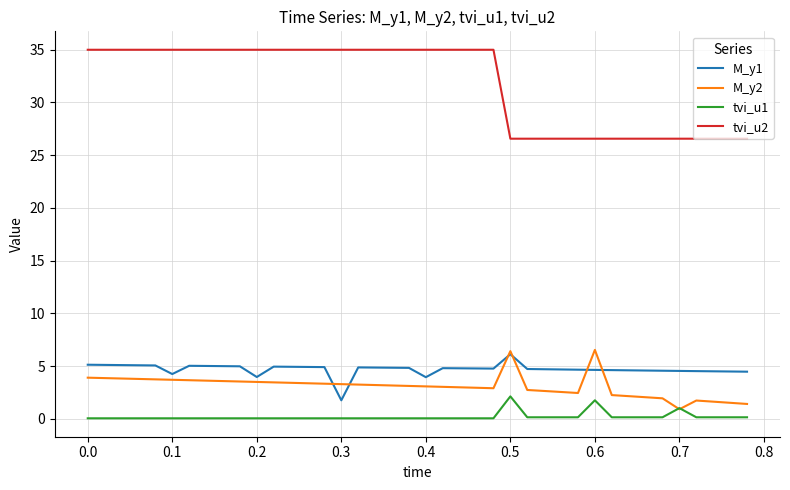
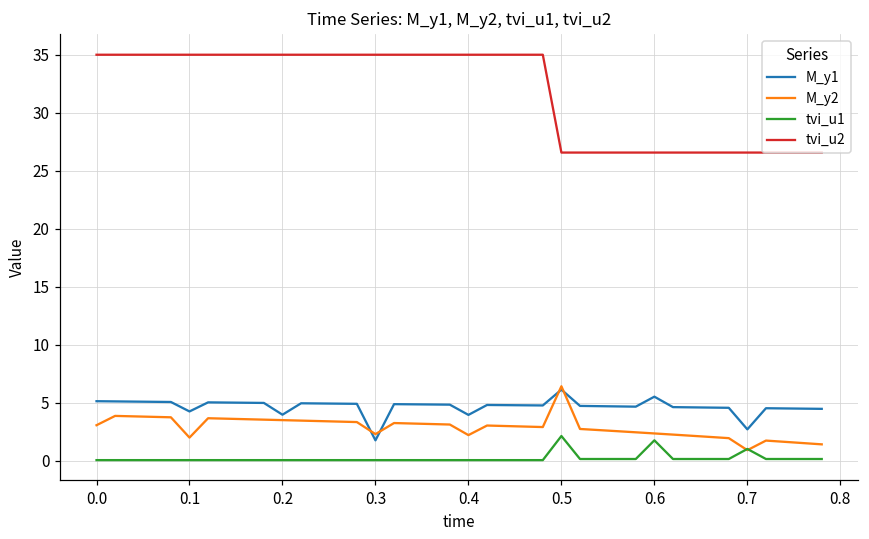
  {
    "M_y1": {
      "0.0": 5.1,
      "0.1": 4.2,
      "0.2": 4.0,
      "0.3": 1.8,
      "0.4": 4.0,
      "0.5": 6.1,
-     "0.6": 4.6,
-     "0.7": 4.5
+     "0.6": 5.5,
+     "0.7": 2.7
    },
    "M_y2": {
-     "0.0": 3.9,
-     "0.1": 3.7,
+     "0.0": 3.1,
+     "0.1": 2.0,
      "0.2": 3.5,
-     "0.3": 3.3,
-     "0.4": 3.1,
+     "0.3": 2.3,
+     "0.4": 2.2,
      "0.5": 6.4,
-     "0.6": 6.5
+     "0.6": 2.4
    },
    "tvi_u1": {
      "0.0": 0.1,
      "0.1": 0.1,
      "0.2": 0.1,
      "0.3": 0.1,
      "0.4": 0.1,
      "0.5": 2.1,
      "0.6": 1.8
    },
    "tvi_u2": {
      "0.0": 35.0,
      "0.1": 35.0,
      "0.2": 35.0,
      "0.3": 35.0,
      "0.4": 35.0,
      "0.5": 26.6,
      "0.6": 26.6,
      "0.7": 26.6
    }
  }
